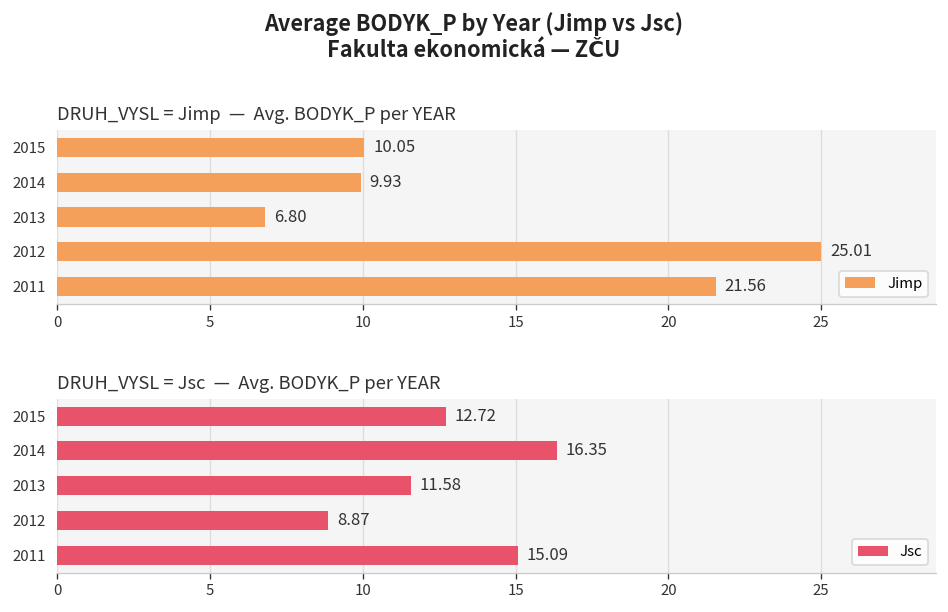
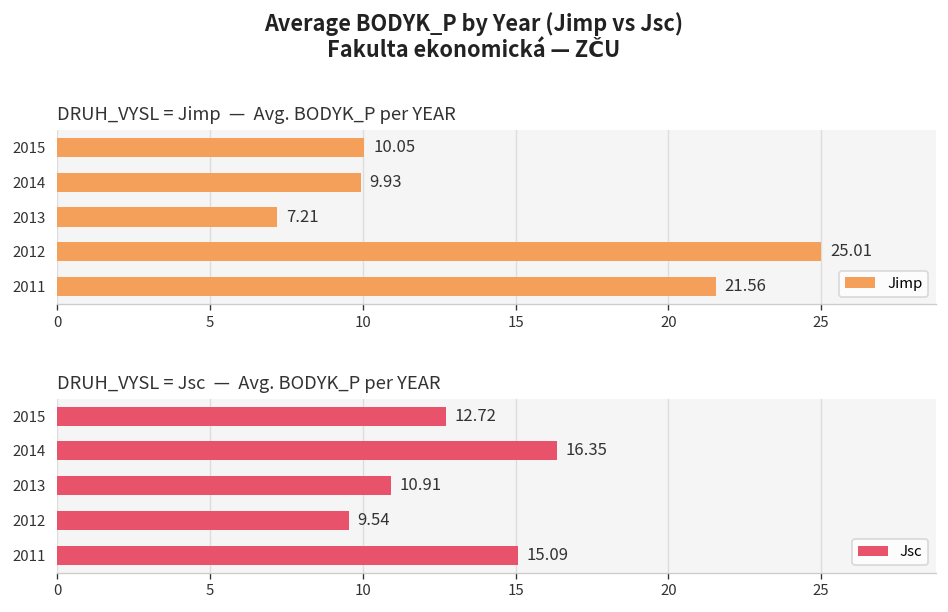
  {
    "DRUH_VYSL = Jimp — Avg. BODYK_P per YEAR": {
      "2015": 10.05,
      "2014": 9.93,
-     "2013": 6.80,
+     "2013": 7.21,
      "2012": 25.01,
      "2011": 21.56
    },
    "DRUH_VYSL = Jsc — Avg. BODYK_P per YEAR": {
      "2015": 12.72,
      "2014": 16.35,
-     "2013": 11.58,
-     "2012": 8.87,
+     "2013": 10.91,
+     "2012": 9.54,
      "2011": 15.09
    }
  }
